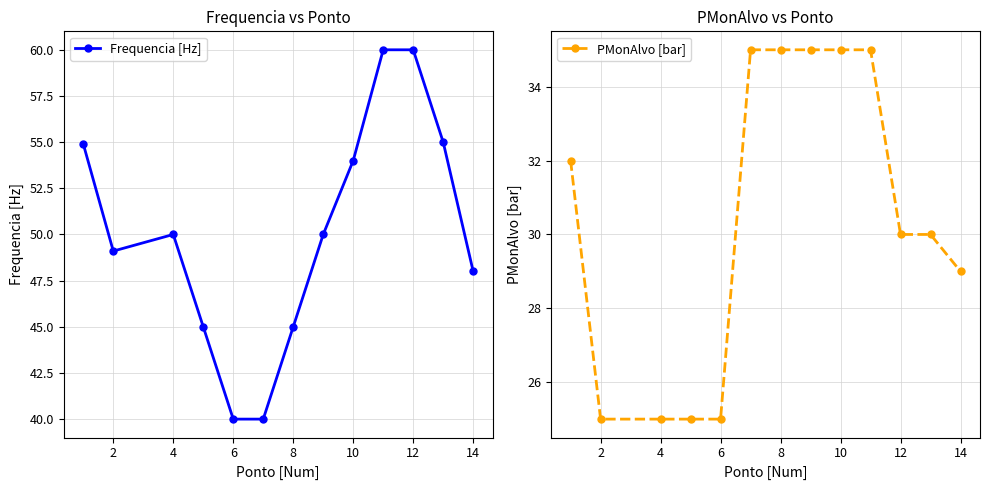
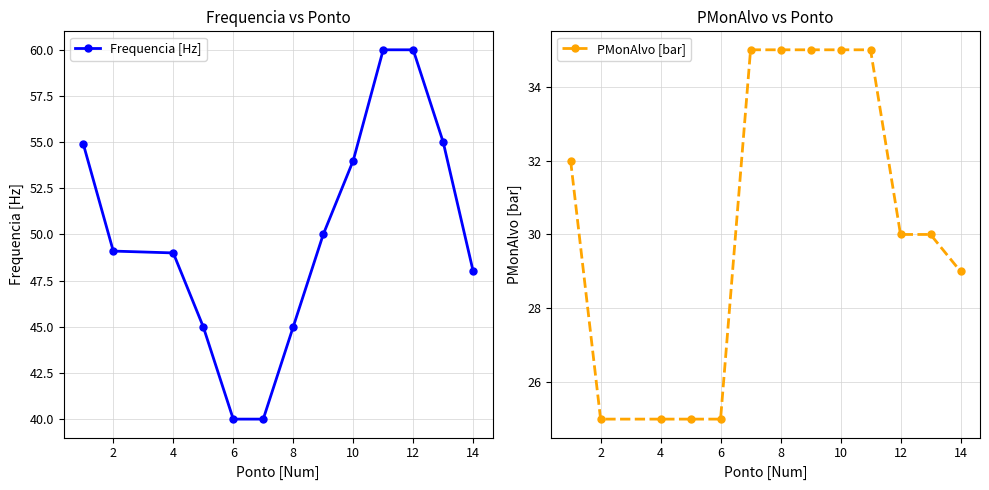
  {
    "Frequencia vs Ponto": {
      "2": 49,
-     "4": 50,
+     "4": 49,
      "6": 40,
      "8": 45,
      "10": 54,
      "12": 60,
      "14": 48
    },
    "PMonAlvo vs Ponto": {
      "2": 25.0,
      "4": 25.0,
      "6": 25.0,
      "8": 35.0,
      "10": 35.0,
      "12": 30.0,
      "14": 29.0
    }
  }
